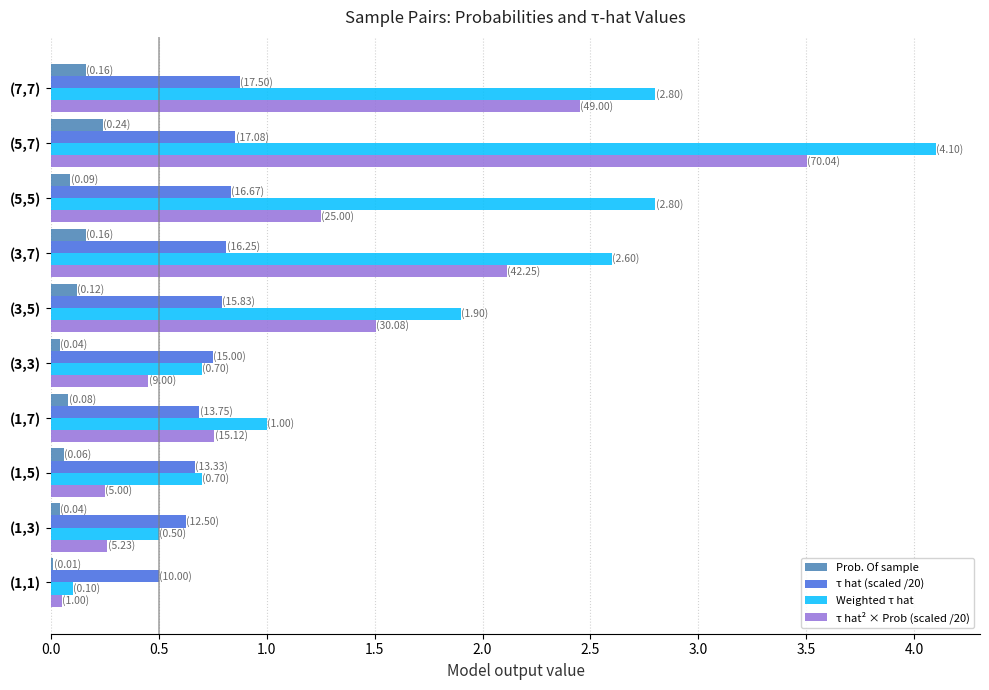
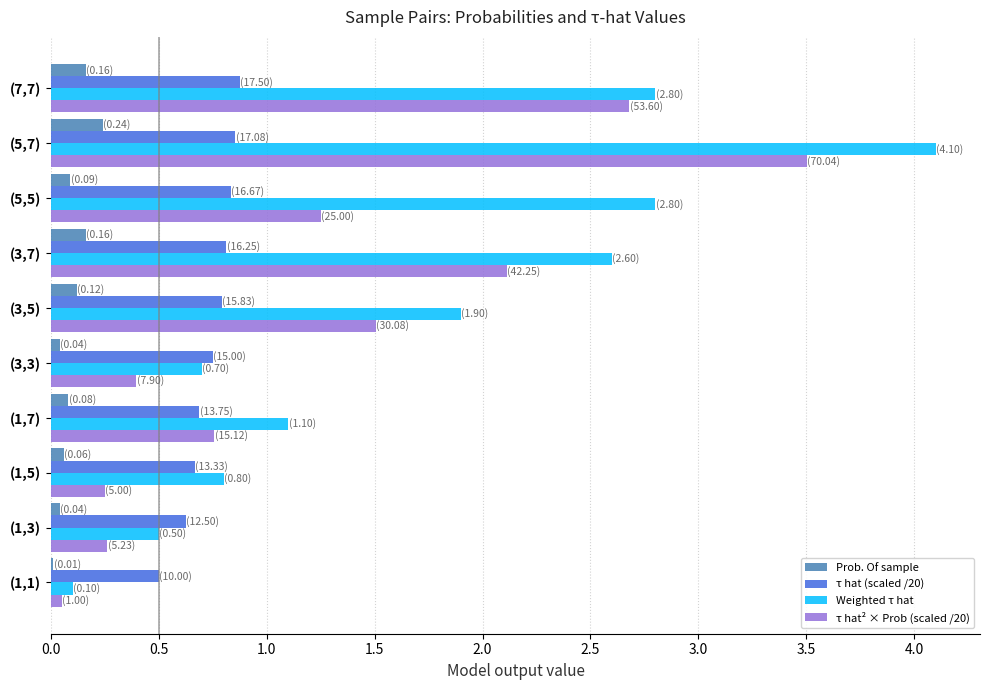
  {
    "Weighted τ hat": {
      "(7,7)": "(2.80)",
      "(5,7)": "(4.10)",
      "(5,5)": "(2.80)",
      "(3,7)": "(2.60)",
      "(3,5)": "(1.90)",
      "(3,3)": "(0.70)",
-     "(1,7)": "(1.00)",
-     "(1,5)": "(0.70)",
+     "(1,7)": "(1.10)",
+     "(1,5)": "(0.80)",
      "(1,3)": "(0.50)",
      "(1,1)": "(0.10)"
    },
    "τ hat² × Prob (scaled /20)": {
-     "(7,7)": "(49.00)",
-     "(3,3)": "(9.00)"
+     "(7,7)": "(53.60)",
+     "(3,3)": "(7.90)"
    }
  }
